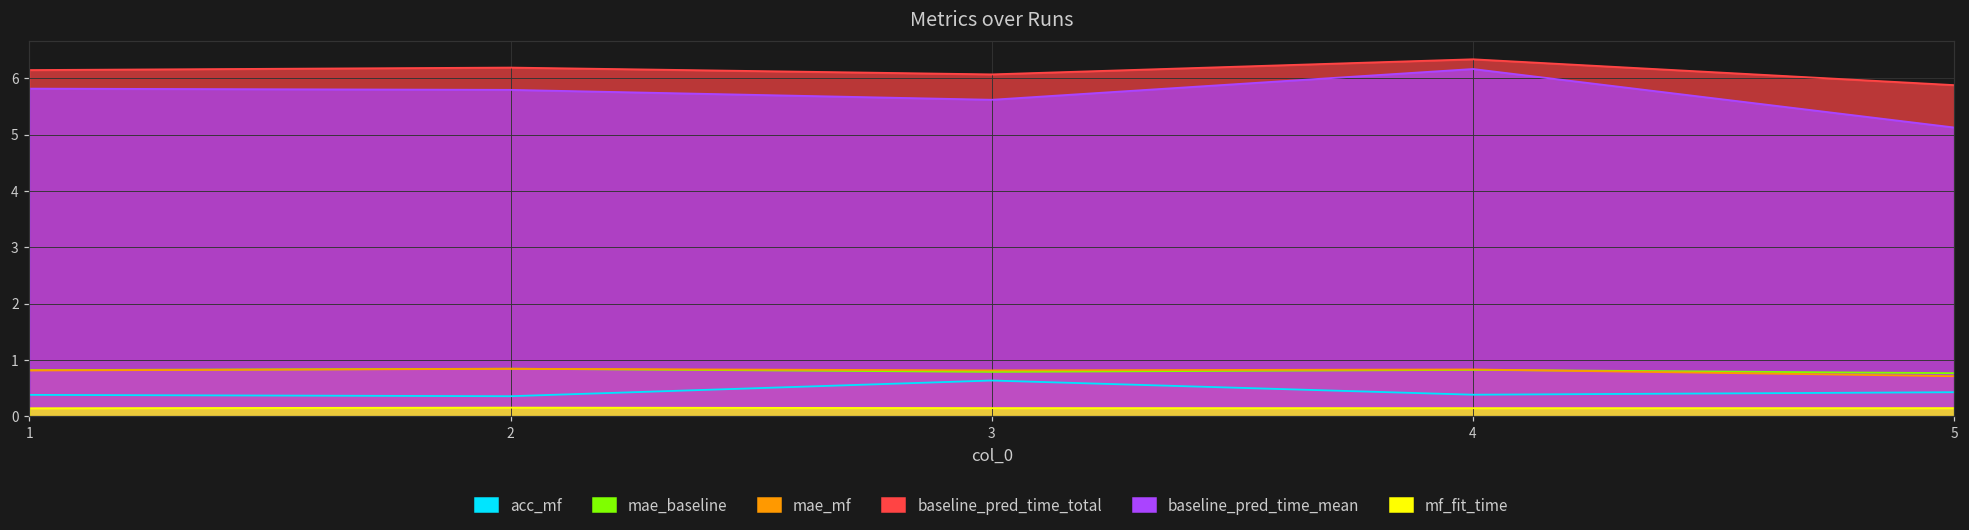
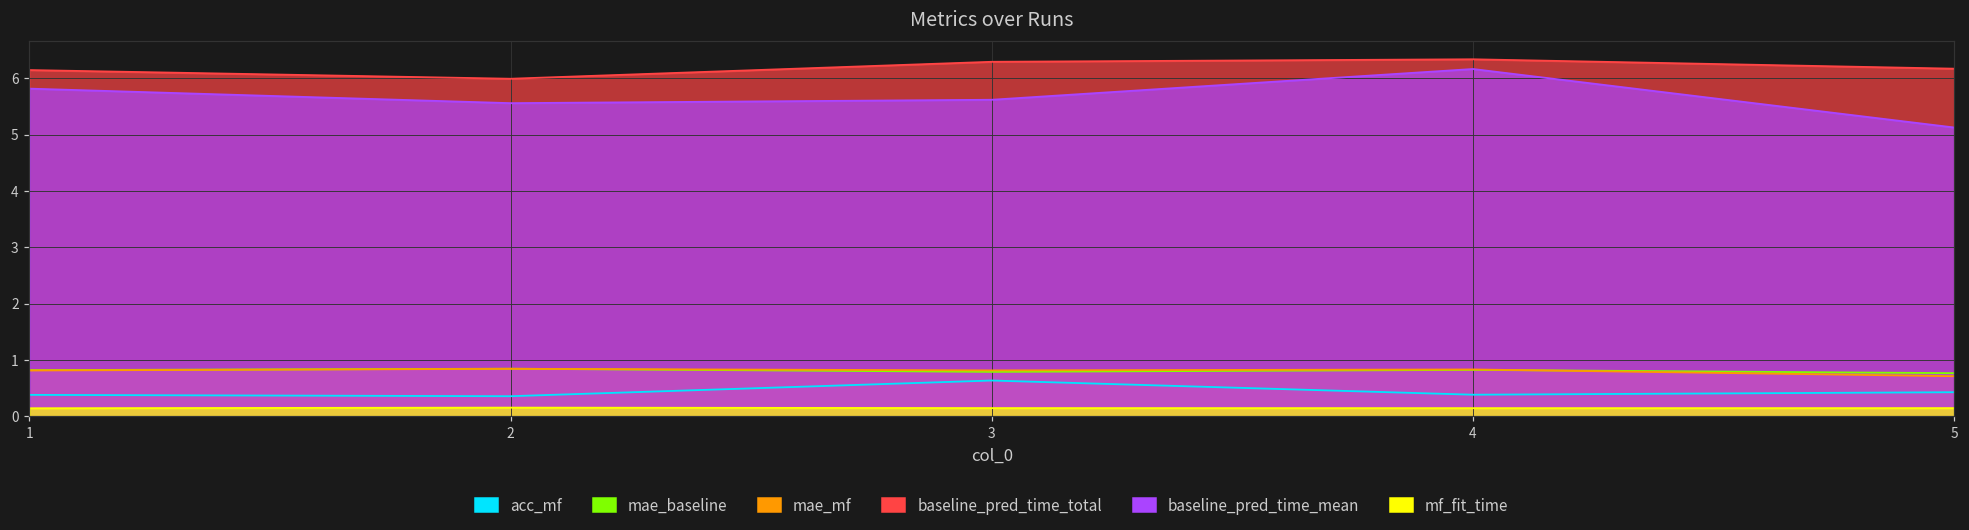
  {
    "acc_mf": {
      "1": 0.4,
      "2": 0.4,
      "3": 0.6,
      "4": 0.4,
      "5": 0.4
    },
    "mae_baseline": {
      "5": 0.8
    },
    "mae_mf": {
      "5": 0.7
    },
    "baseline_pred_time_total": {
      "1": 6.1,
-     "2": 6.2,
-     "3": 6.1,
+     "2": 6.0,
+     "3": 6.3,
      "4": 6.3,
-     "5": 5.9
+     "5": 6.2
    },
    "baseline_pred_time_mean": {
      "1": 5.8,
-     "2": 5.8,
+     "2": 5.6,
      "3": 5.6,
      "4": 6.2,
      "5": 5.1
    },
    "mf_fit_time": {
      "1": 0.1,
      "2": 0.2,
      "3": 0.1,
      "4": 0.1,
      "5": 0.1
    }
  }
